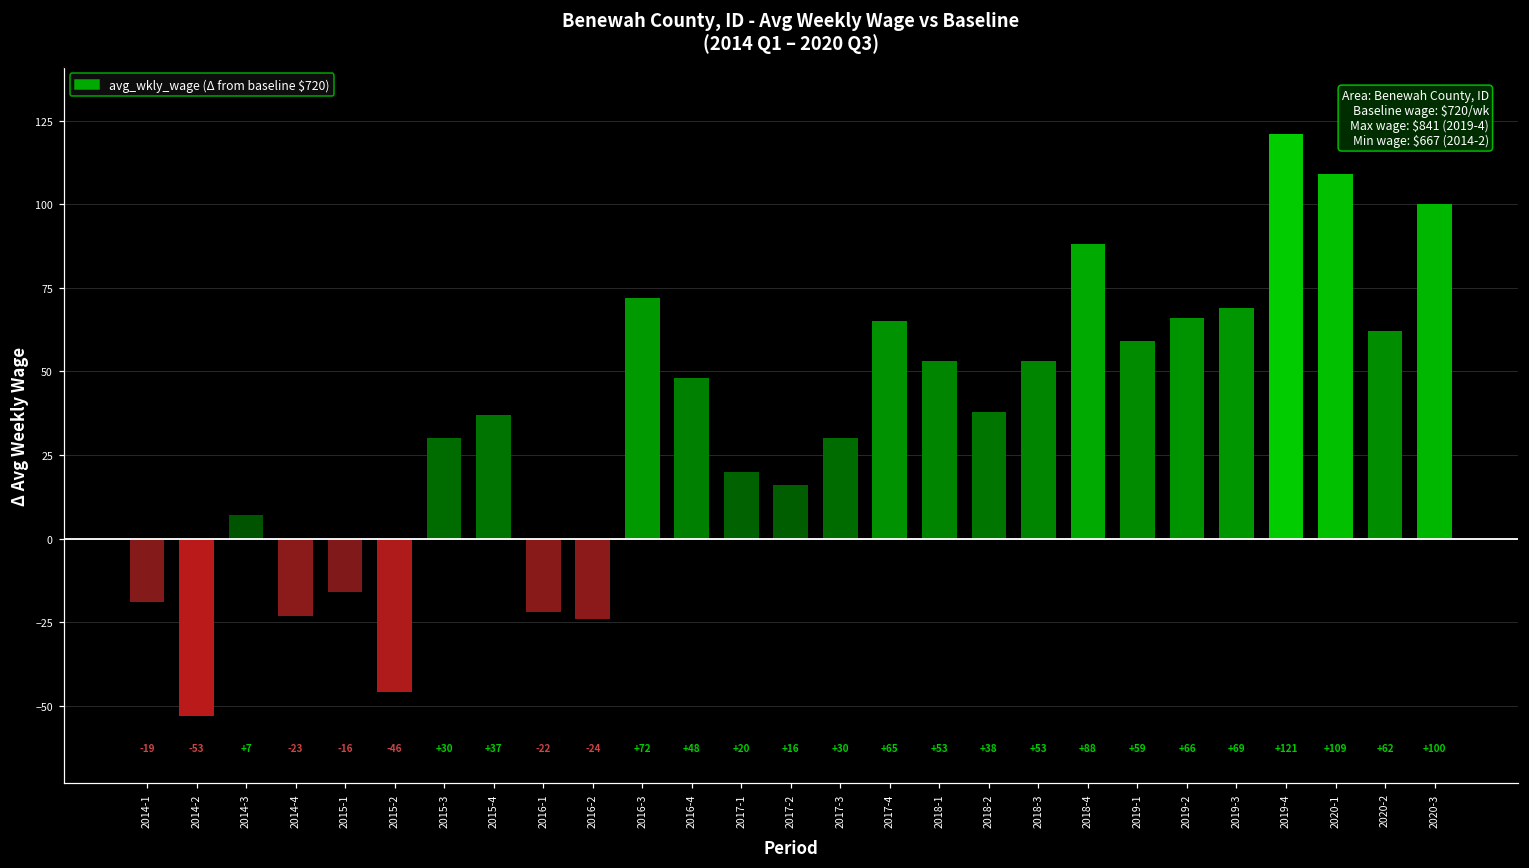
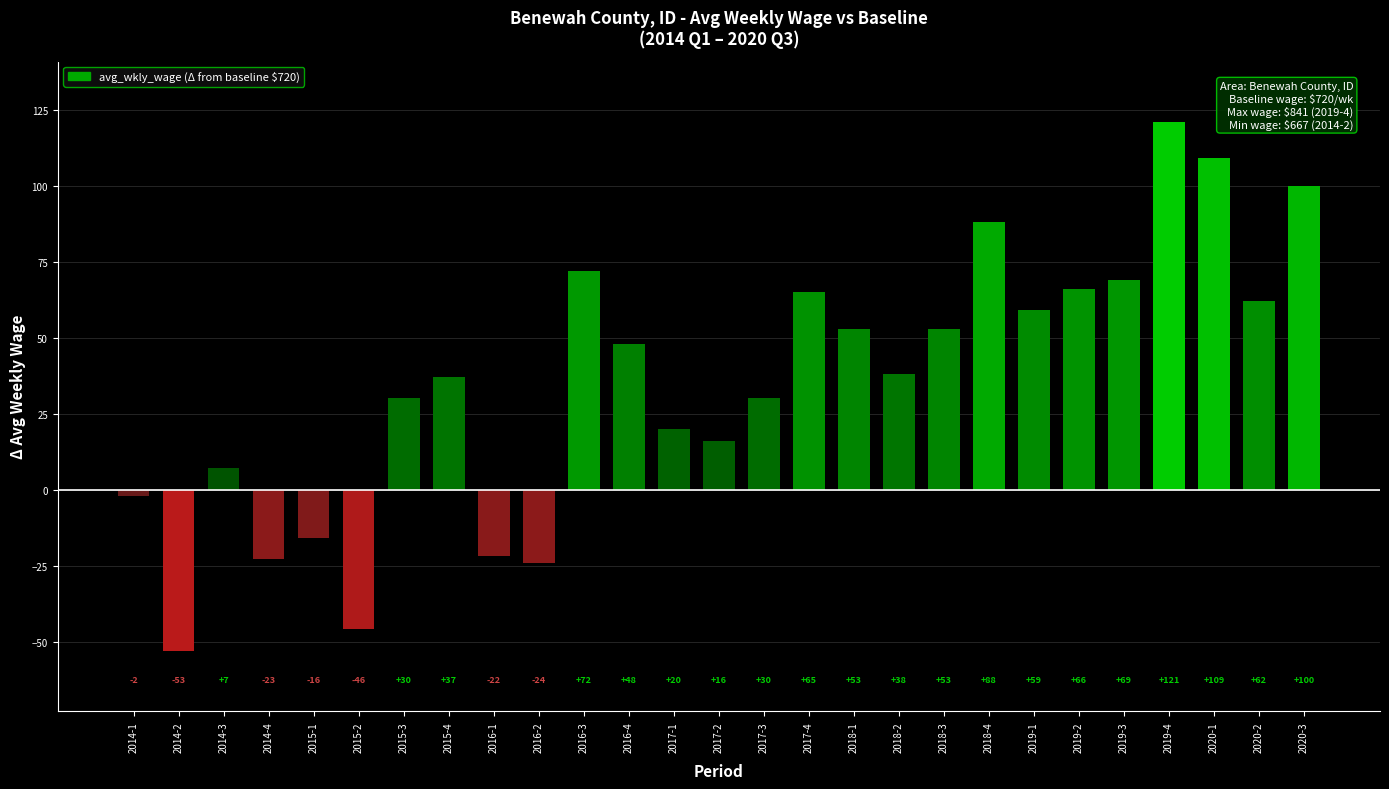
  {
-   "2014-1": -19,
+   "2014-1": -2,
    "2014-2": -53
  }
